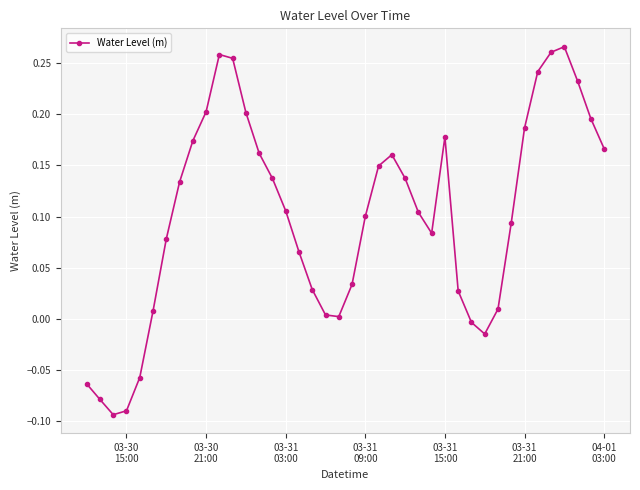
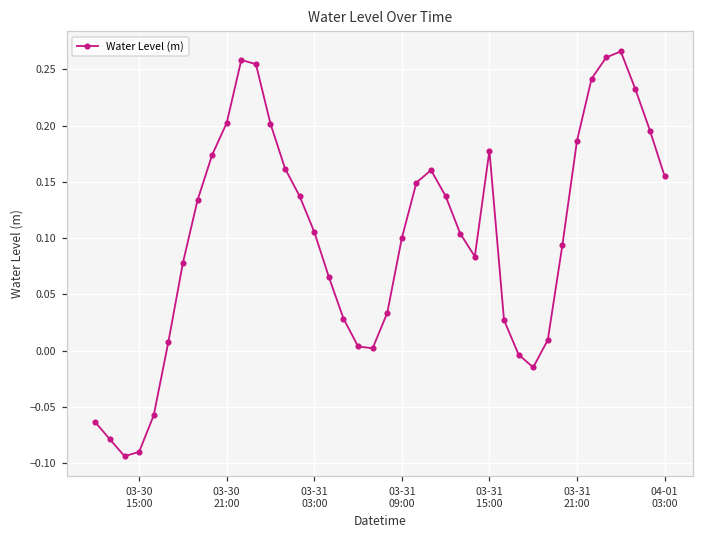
  {
    "03-30 15:00": -0.090,
    "03-30 21:00": 0.202,
    "03-31 03:00": 0.106,
    "03-31 09:00": 0.100,
    "03-31 15:00": 0.178,
    "03-31 21:00": 0.186,
-   "04-01 03:00": 0.166
+   "04-01 03:00": 0.155
  }
